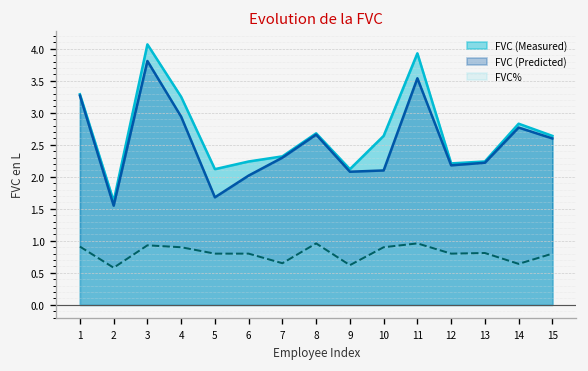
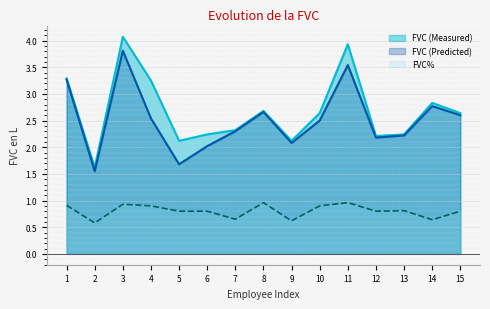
  {
    "FVC (Measured)": {
      "2": 1.6,
      "3": 4.1,
      "4": 3.3,
      "5": 2.1,
      "6": 2.2,
      "10": 2.6,
      "11": 3.9,
      "14": 2.8
    },
    "FVC (Predicted)": {
      "2": 1.6,
      "3": 3.8,
-     "4": 2.9,
+     "4": 2.5,
      "5": 1.7,
      "6": 2.0,
-     "10": 2.1,
+     "10": 2.5,
      "11": 3.5,
      "14": 2.8
    },
    "FVC%": {
      "1": 0.9,
      "2": 0.6,
      "3": 0.9,
      "4": 0.9,
      "5": 0.8,
      "6": 0.8,
      "7": 0.7,
      "8": 1.0,
      "9": 0.6,
      "10": 0.9,
      "11": 1.0,
      "12": 0.8,
      "13": 0.8,
      "14": 0.6,
      "15": 0.8
    }
  }
